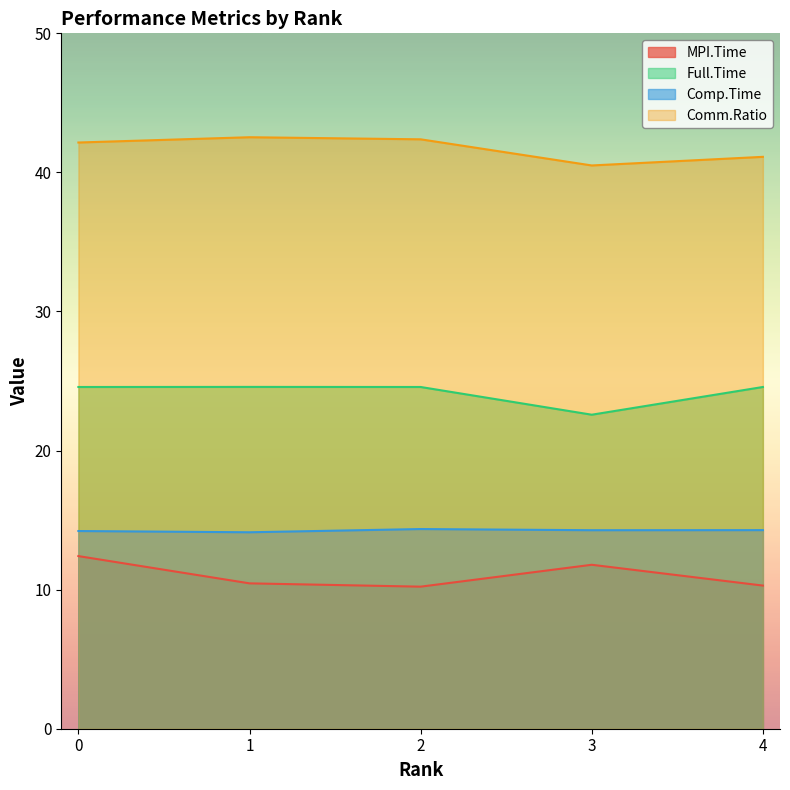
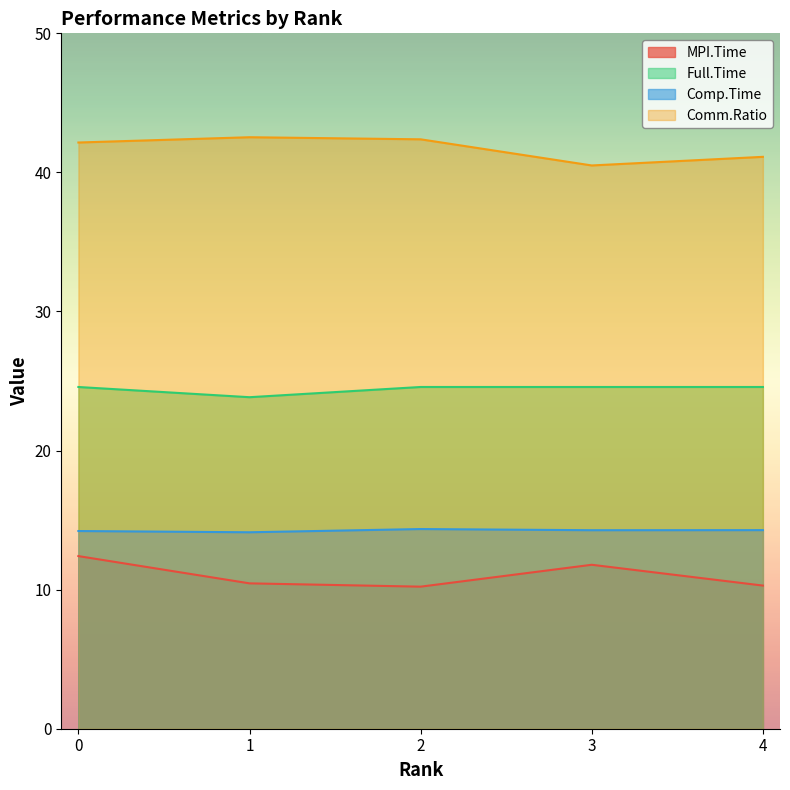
  {
    "MPI.Time": {
      "0": 12.4,
      "1": 10.5,
      "2": 10.2,
      "3": 11.8,
      "4": 10.3
    },
    "Full.Time": {
      "0": 24.6,
-     "1": 24.6,
+     "1": 23.8,
      "2": 24.6,
-     "3": 22.6,
+     "3": 24.6,
      "4": 24.6
    },
    "Comp.Time": {
      "0": 14.2,
      "1": 14.1,
      "2": 14.4,
      "3": 14.3,
      "4": 14.3
    },
    "Comm.Ratio": {
      "0": 42.2,
      "1": 42.5,
      "2": 42.4,
      "3": 40.5,
      "4": 41.1
    }
  }
